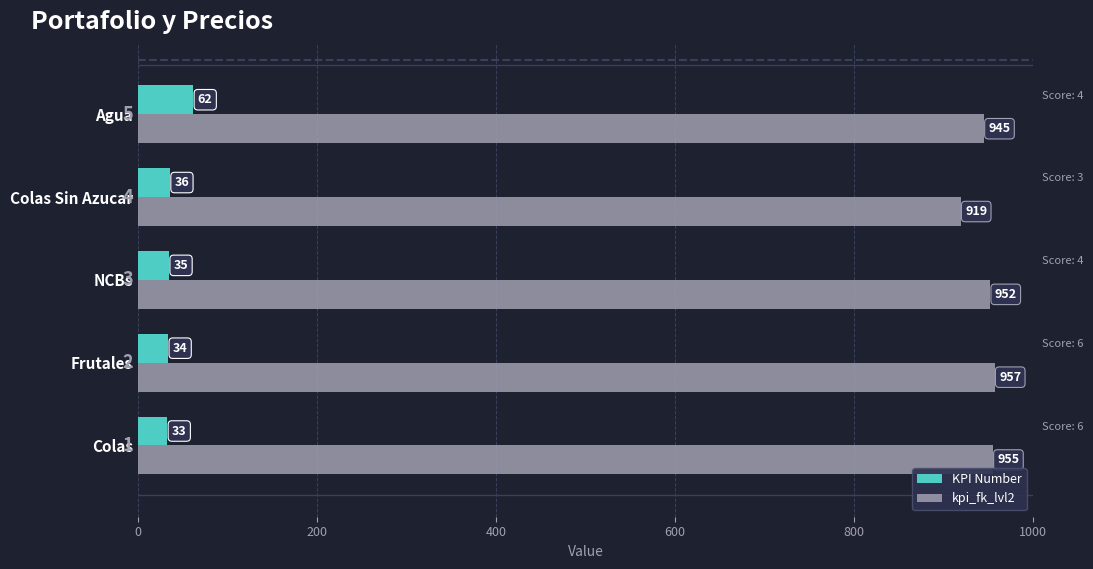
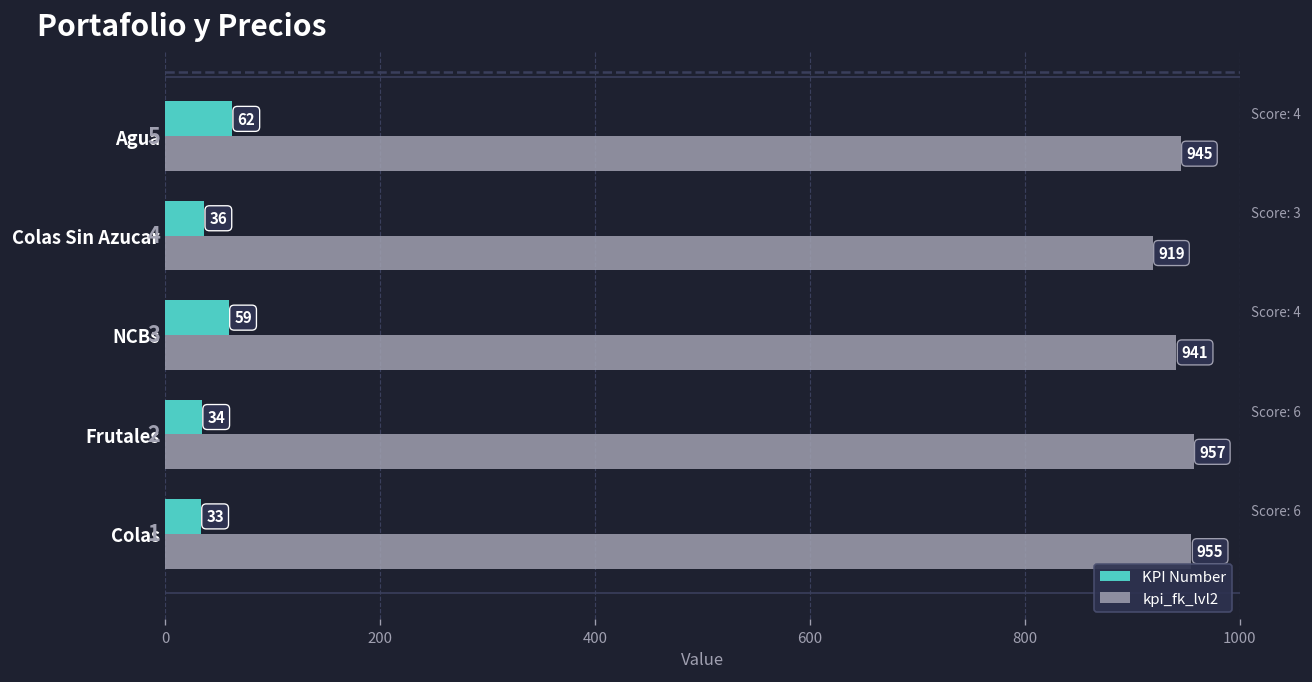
  {
    "KPI Number": {
-     "NCBs": 35
+     "NCBs": 59
    },
    "kpi_fk_lvl2": {
-     "NCBs": 952
+     "NCBs": 941
    }
  }
